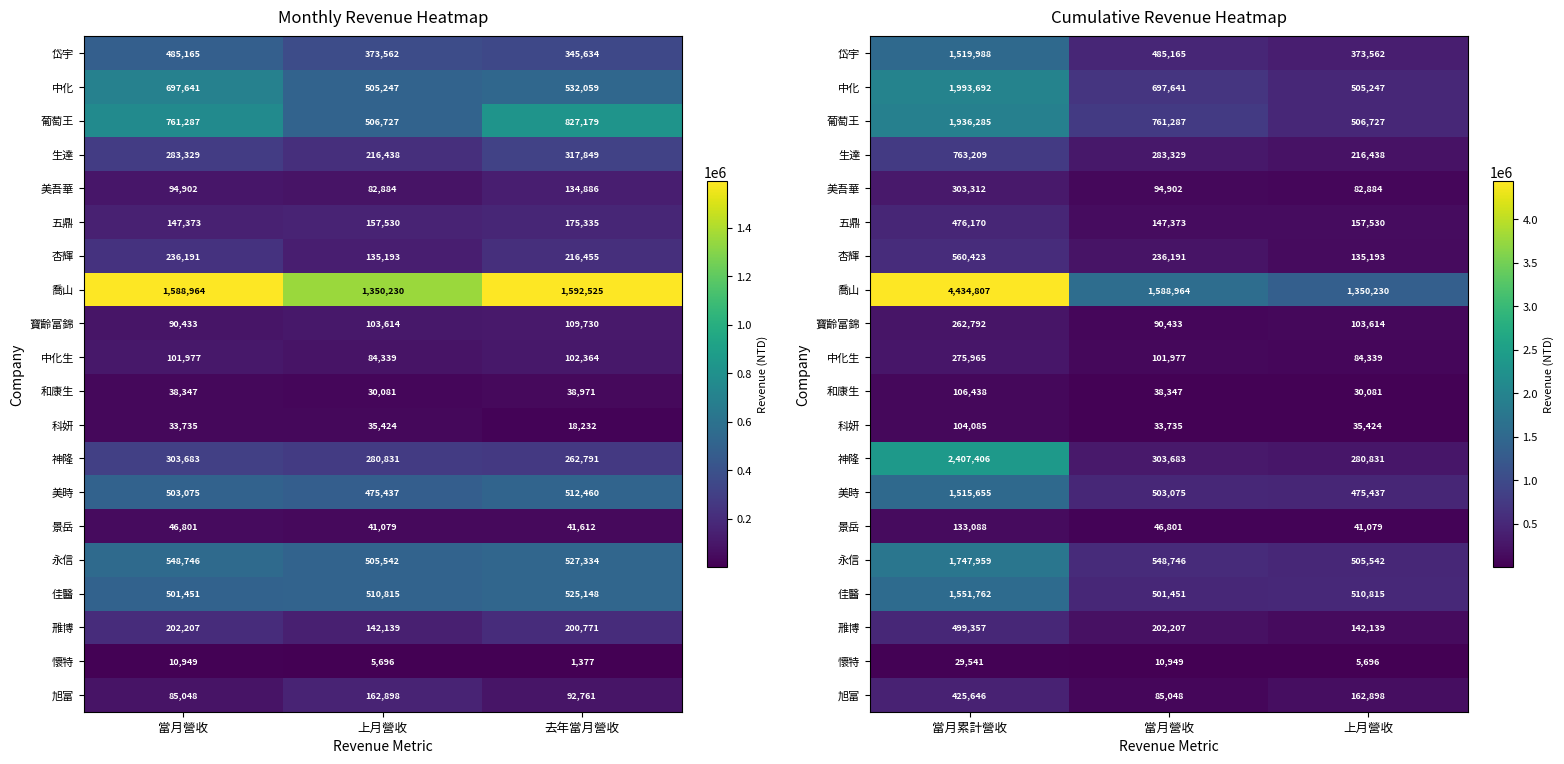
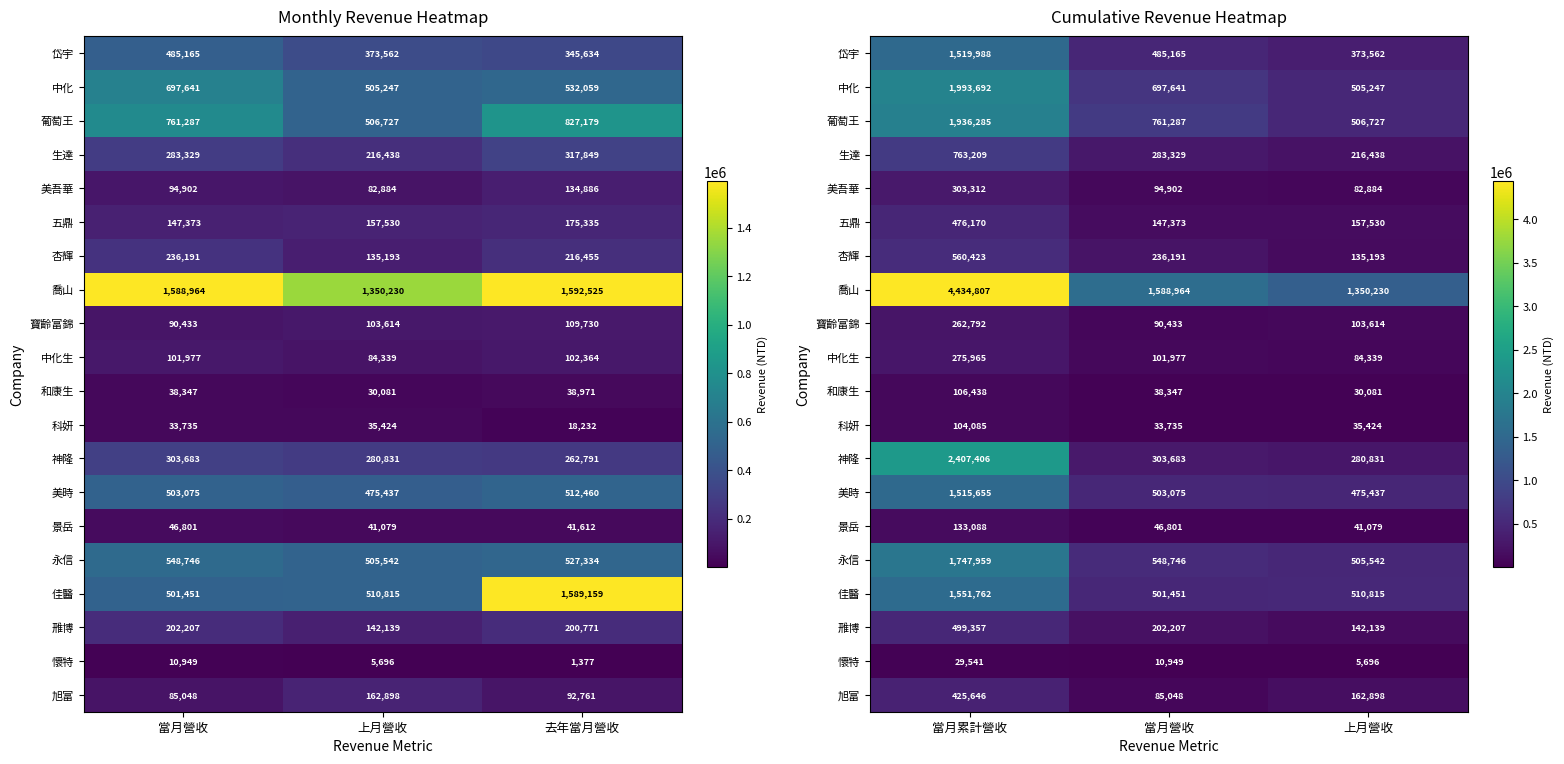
  {
    "Monthly Revenue Heatmap": {
      "岱宇": {
        "當月營收": "485,165",
        "上月營收": "373,562",
        "去年當月營收": "345,634"
      },
      "中化": {
        "當月營收": "697,641",
        "上月營收": "505,247",
        "去年當月營收": "532,059"
      },
      "葡萄王": {
        "當月營收": "761,287",
        "上月營收": "506,727",
        "去年當月營收": "827,179"
      },
      "生達": {
        "當月營收": "283,329",
        "上月營收": "216,438",
        "去年當月營收": "317,849"
      },
      "美吾華": {
        "當月營收": "94,902",
        "上月營收": "82,884",
        "去年當月營收": "134,886"
      },
      "五鼎": {
        "當月營收": "147,373",
        "上月營收": "157,530",
        "去年當月營收": "175,335"
      },
      "杏輝": {
        "當月營收": "236,191",
        "上月營收": "135,193",
        "去年當月營收": "216,455"
      },
      "喬山": {
        "當月營收": "1,588,964",
        "上月營收": "1,350,230",
        "去年當月營收": "1,592,525"
      },
      "寶齡富錦": {
        "當月營收": "90,433",
        "上月營收": "103,614",
        "去年當月營收": "109,730"
      },
      "中化生": {
        "當月營收": "101,977",
        "上月營收": "84,339",
        "去年當月營收": "102,364"
      },
      "和康生": {
        "當月營收": "38,347",
        "上月營收": "30,081",
        "去年當月營收": "38,971"
      },
      "科妍": {
        "當月營收": "33,735",
        "上月營收": "35,424",
        "去年當月營收": "18,232"
      },
      "神隆": {
        "當月營收": "303,683",
        "上月營收": "280,831",
        "去年當月營收": "262,791"
      },
      "美時": {
        "當月營收": "503,075",
        "上月營收": "475,437",
        "去年當月營收": "512,460"
      },
      "景岳": {
        "當月營收": "46,801",
        "上月營收": "41,079",
        "去年當月營收": "41,612"
      },
      "永信": {
        "當月營收": "548,746",
        "上月營收": "505,542",
        "去年當月營收": "527,334"
      },
      "佳醫": {
        "當月營收": "501,451",
        "上月營收": "510,815",
-       "去年當月營收": "525,148"
+       "去年當月營收": "1,589,159"
      },
      "雃博": {
        "當月營收": "202,207",
        "上月營收": "142,139",
        "去年當月營收": "200,771"
      },
      "懷特": {
        "當月營收": "10,949",
        "上月營收": "5,696",
        "去年當月營收": "1,377"
      },
      "旭富": {
        "當月營收": "85,048",
        "上月營收": "162,898",
        "去年當月營收": "92,761"
      }
    },
    "Cumulative Revenue Heatmap": {
      "岱宇": {
        "當月累計營收": "1,519,988",
        "當月營收": "485,165",
        "上月營收": "373,562"
      },
      "中化": {
        "當月累計營收": "1,993,692",
        "當月營收": "697,641",
        "上月營收": "505,247"
      },
      "葡萄王": {
        "當月累計營收": "1,936,285",
        "當月營收": "761,287",
        "上月營收": "506,727"
      },
      "生達": {
        "當月累計營收": "763,209",
        "當月營收": "283,329",
        "上月營收": "216,438"
      },
      "美吾華": {
        "當月累計營收": "303,312",
        "當月營收": "94,902",
        "上月營收": "82,884"
      },
      "五鼎": {
        "當月累計營收": "476,170",
        "當月營收": "147,373",
        "上月營收": "157,530"
      },
      "杏輝": {
        "當月累計營收": "560,423",
        "當月營收": "236,191",
        "上月營收": "135,193"
      },
      "喬山": {
        "當月累計營收": "4,434,807",
        "當月營收": "1,588,964",
        "上月營收": "1,350,230"
      },
      "寶齡富錦": {
        "當月累計營收": "262,792",
        "當月營收": "90,433",
        "上月營收": "103,614"
      },
      "中化生": {
        "當月累計營收": "275,965",
        "當月營收": "101,977",
        "上月營收": "84,339"
      },
      "和康生": {
        "當月累計營收": "106,438",
        "當月營收": "38,347",
        "上月營收": "30,081"
      },
      "科妍": {
        "當月累計營收": "104,085",
        "當月營收": "33,735",
        "上月營收": "35,424"
      },
      "神隆": {
        "當月累計營收": "2,407,406",
        "當月營收": "303,683",
        "上月營收": "280,831"
      },
      "美時": {
        "當月累計營收": "1,515,655",
        "當月營收": "503,075",
        "上月營收": "475,437"
      },
      "景岳": {
        "當月累計營收": "133,088",
        "當月營收": "46,801",
        "上月營收": "41,079"
      },
      "永信": {
        "當月累計營收": "1,747,959",
        "當月營收": "548,746",
        "上月營收": "505,542"
      },
      "佳醫": {
        "當月累計營收": "1,551,762",
        "當月營收": "501,451",
        "上月營收": "510,815"
      },
      "雃博": {
        "當月累計營收": "499,357",
        "當月營收": "202,207",
        "上月營收": "142,139"
      },
      "懷特": {
        "當月累計營收": "29,541",
        "當月營收": "10,949",
        "上月營收": "5,696"
      },
      "旭富": {
        "當月累計營收": "425,646",
        "當月營收": "85,048",
        "上月營收": "162,898"
      }
    }
  }
